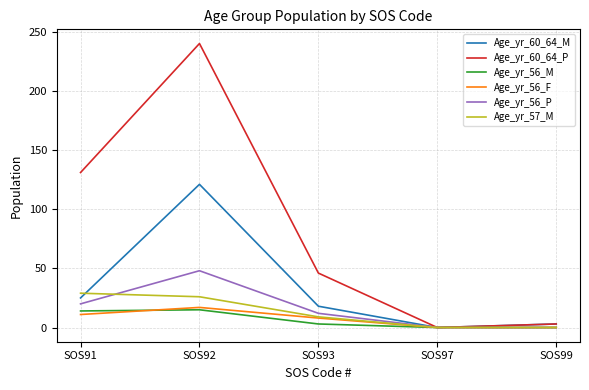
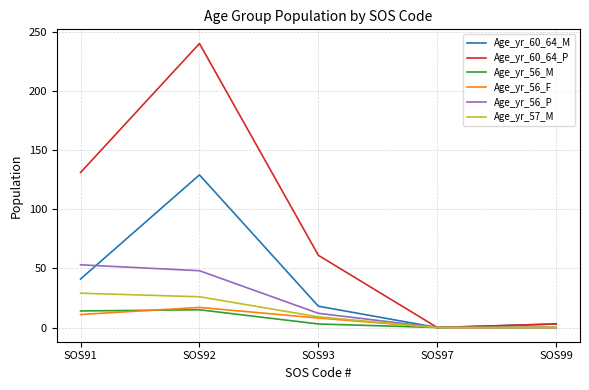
  {
    "Age_yr_60_64_M": {
-     "SOS91": 25,
-     "SOS92": 121,
+     "SOS91": 41,
+     "SOS92": 129,
      "SOS93": 18
    },
    "Age_yr_60_64_P": {
      "SOS91": 131,
      "SOS92": 240,
-     "SOS93": 46
+     "SOS93": 61
    },
    "Age_yr_56_M": {
      "SOS91": 14,
      "SOS93": 3
    },
    "Age_yr_56_F": {
      "SOS91": 11
    },
    "Age_yr_56_P": {
-     "SOS91": 20,
+     "SOS91": 53,
      "SOS92": 48,
      "SOS93": 12
    },
    "Age_yr_57_M": {
      "SOS91": 29,
      "SOS92": 26
    }
  }
